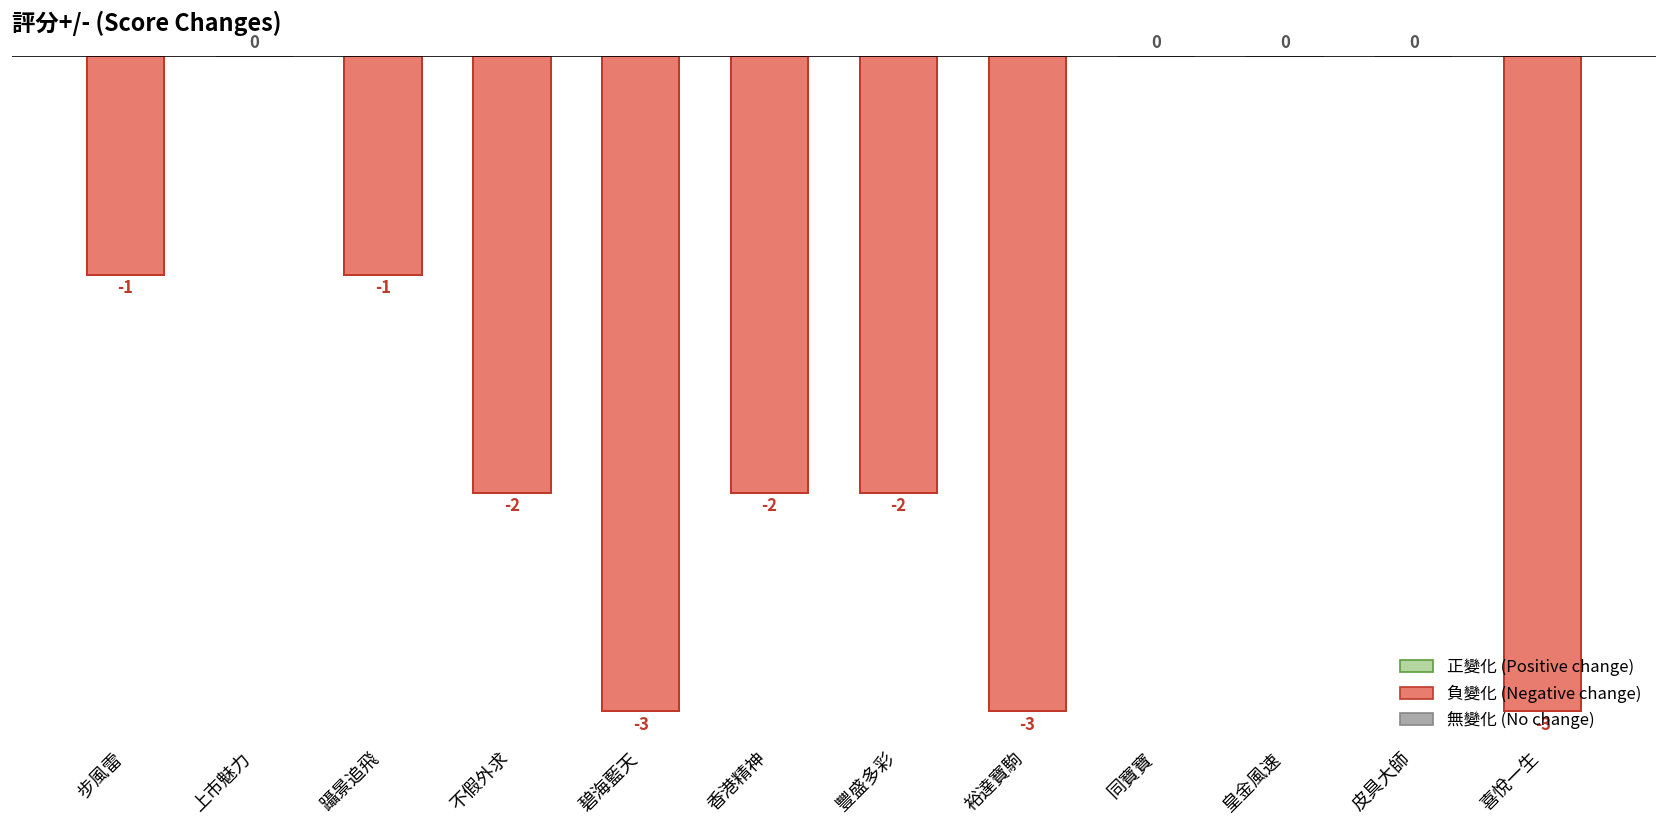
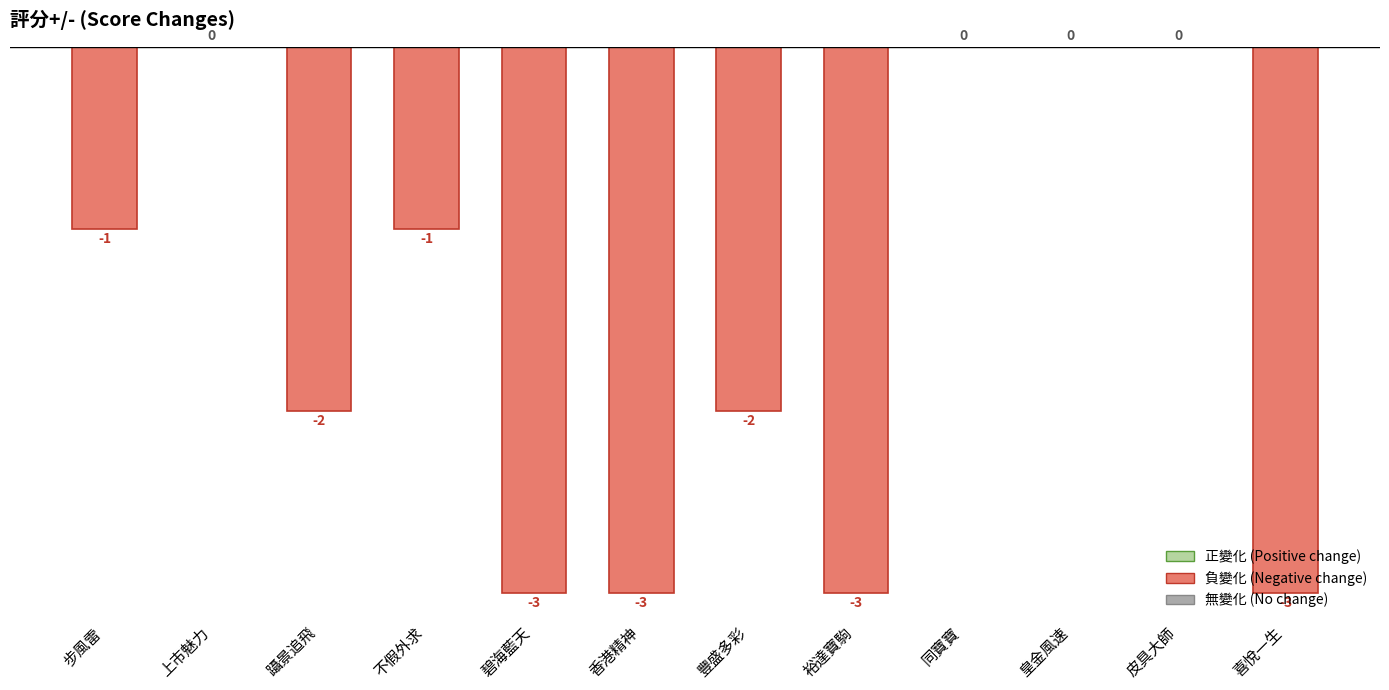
  {
    "步風雷": -1,
    "上市魅力": 0,
-   "躡景追飛": -1,
-   "不假外求": -2,
+   "躡景追飛": -2,
+   "不假外求": -1,
    "碧海藍天": -3,
-   "香港精神": -2,
+   "香港精神": -3,
    "豐盛多彩": -2,
    "裕達寶駒": -3,
    "同寶寶": 0,
    "皇金風速": 0,
    "皮具大師": 0,
    "喜悅一生": -3
  }
